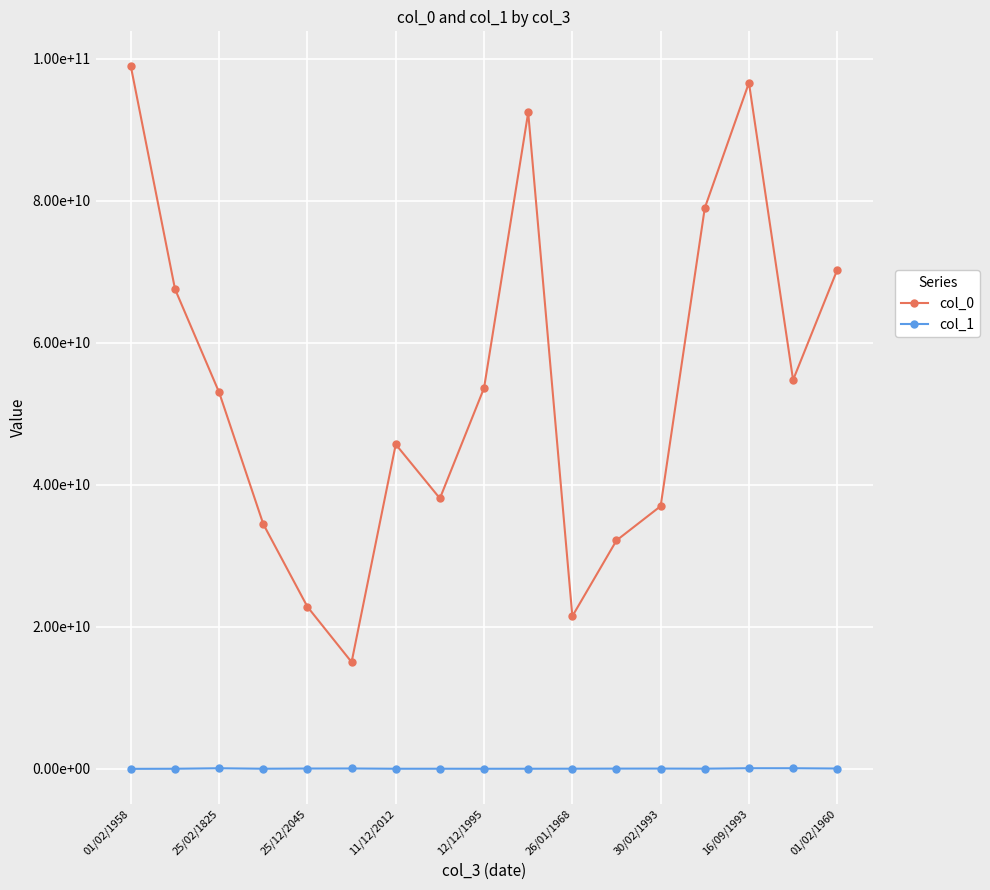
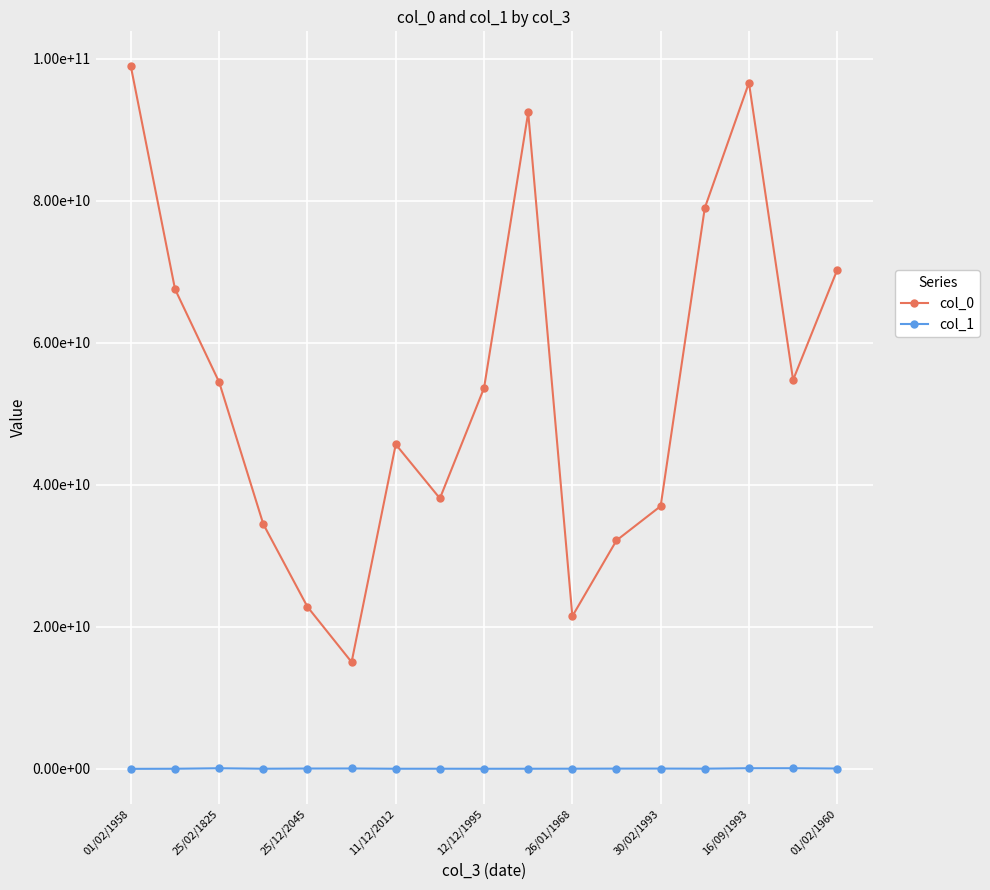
  {
    "col_0": {
      "01/02/1958": 99000000000,
-     "25/02/1825": 53000000000,
+     "25/02/1825": 54000000000,
      "25/12/2045": 23000000000,
      "11/12/2012": 46000000000,
      "12/12/1995": 54000000000,
      "26/01/1968": 21000000000,
      "30/02/1993": 37000000000,
      "16/09/1993": 97000000000,
      "01/02/1960": 70000000000
    },
    "col_1": {
      "01/02/1958": 0,
      "25/02/1825": 0,
      "25/12/2045": 0,
      "11/12/2012": 0,
      "12/12/1995": 0,
      "26/01/1968": 0,
      "30/02/1993": 0,
      "16/09/1993": 0,
      "01/02/1960": 0
    }
  }
